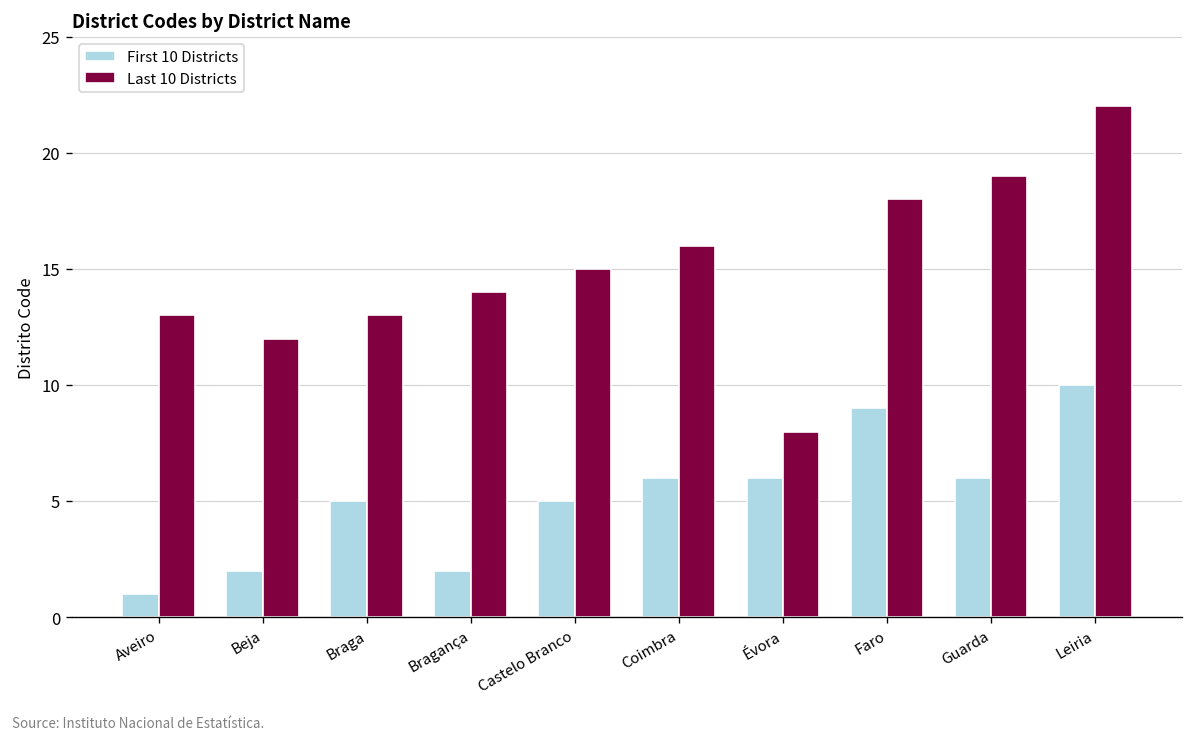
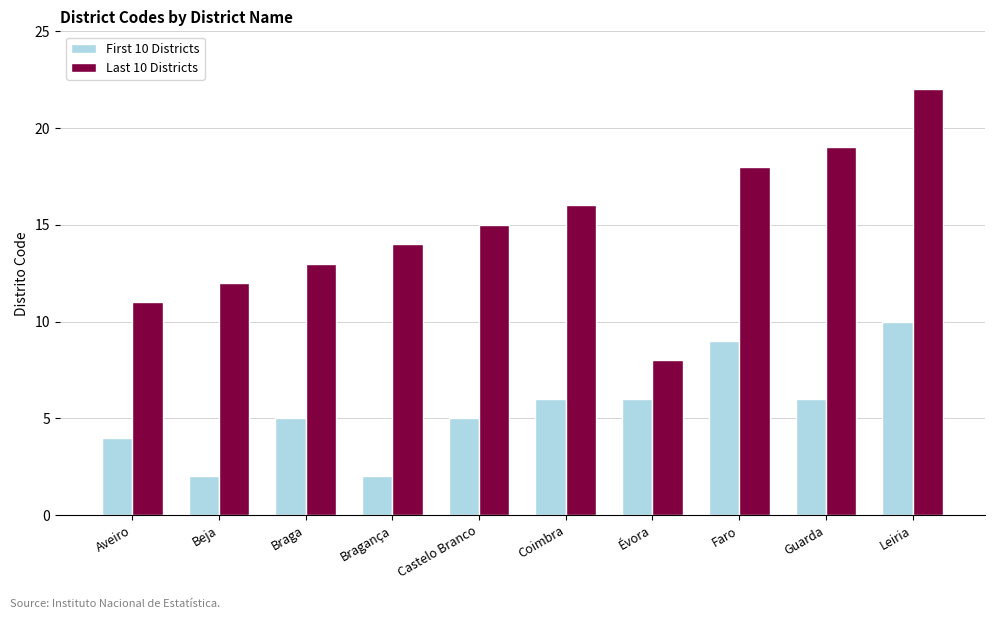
  {
    "First 10 Districts": {
-     "Aveiro": 1,
+     "Aveiro": 4,
      "Beja": 2,
      "Braga": 5,
      "Bragança": 2,
      "Castelo Branco": 5,
      "Coimbra": 6,
      "Évora": 6,
      "Faro": 9,
      "Guarda": 6,
      "Leiria": 10
    },
    "Last 10 Districts": {
-     "Aveiro": 13,
+     "Aveiro": 11,
      "Beja": 12,
      "Braga": 13,
      "Bragança": 14,
      "Castelo Branco": 15,
      "Coimbra": 16,
      "Évora": 8,
      "Faro": 18,
      "Guarda": 19,
      "Leiria": 22
    }
  }
